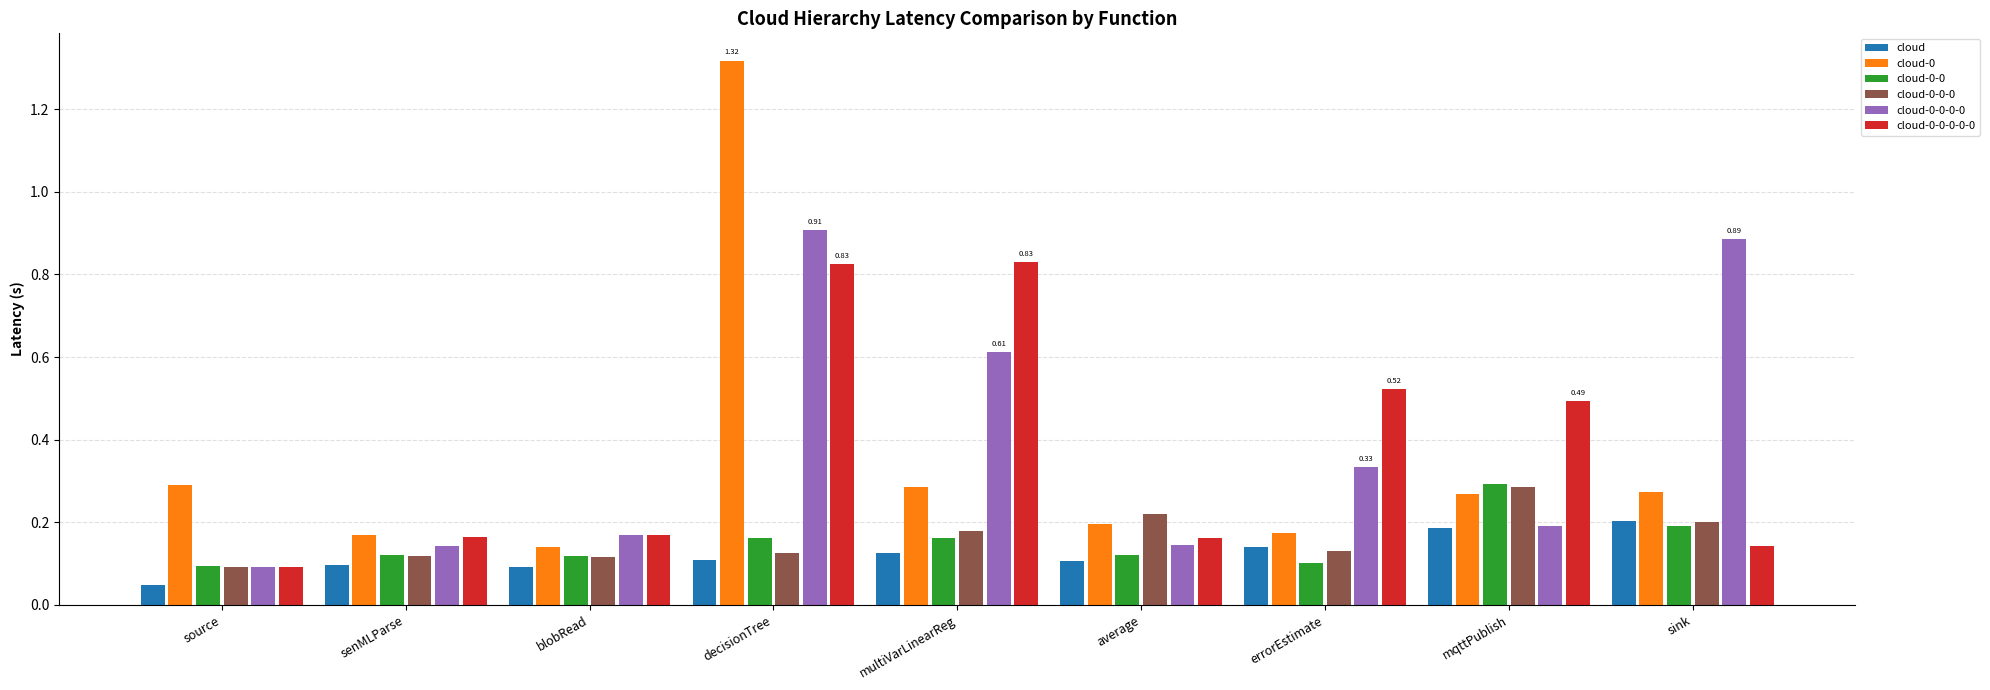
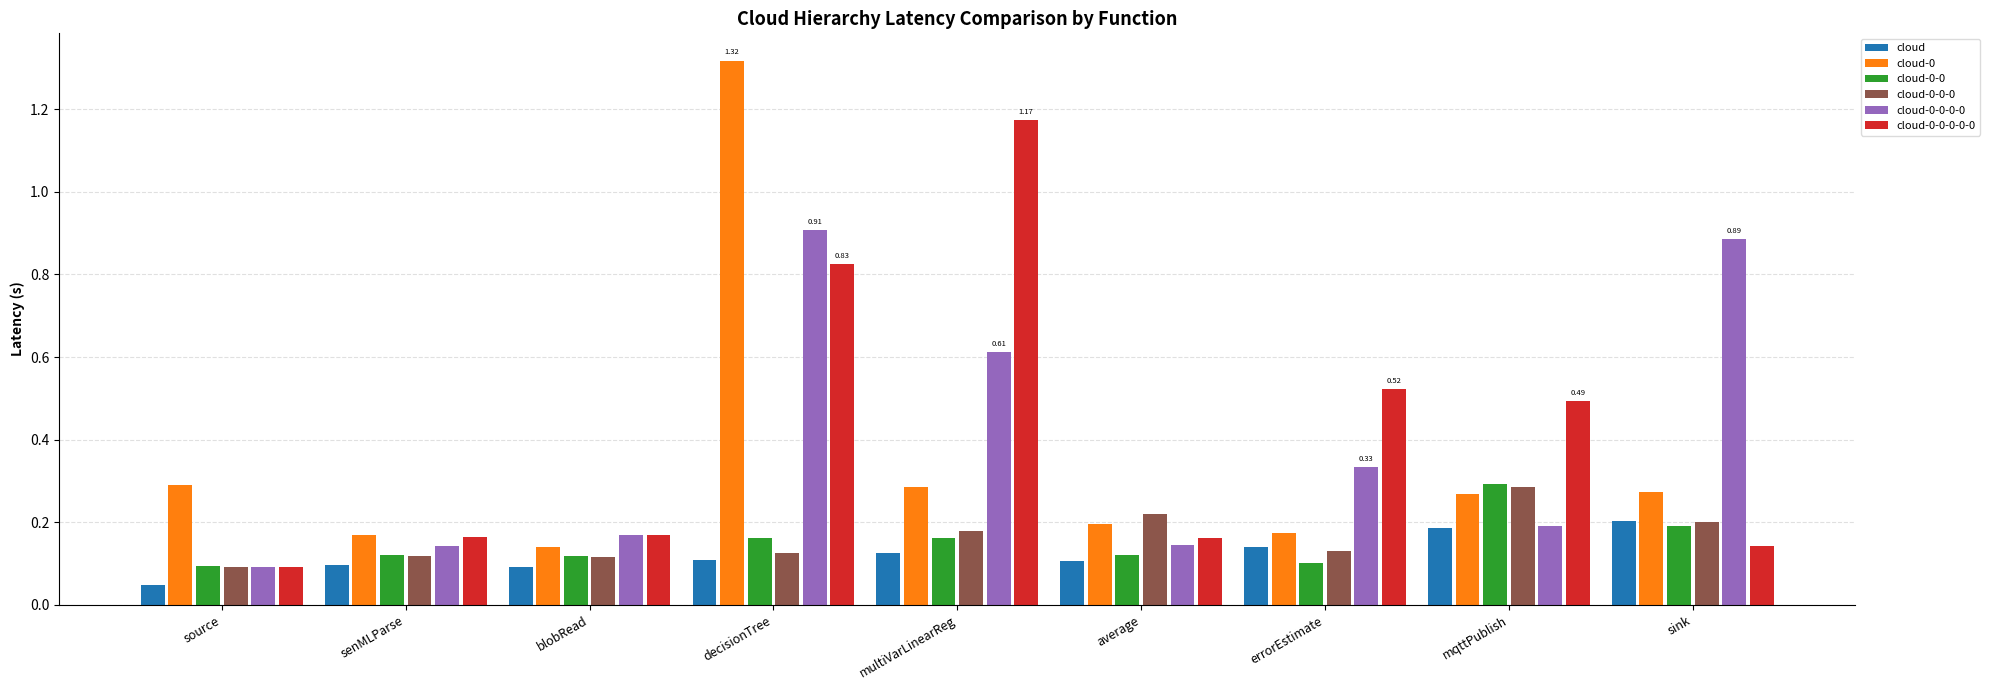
  {
    "cloud": {
      "source": 0.05,
      "senMLParse": 0.10,
      "blobRead": 0.09,
      "decisionTree": 0.11,
      "multiVarLinearReg": 0.13,
      "average": 0.11,
      "errorEstimate": 0.14,
      "mqttPublish": 0.19,
      "sink": 0.20
    },
    "cloud-0": {
      "decisionTree": 1.32
    },
    "cloud-0-0": {
      "source": 0.09,
      "senMLParse": 0.12,
      "blobRead": 0.12,
      "decisionTree": 0.16,
      "multiVarLinearReg": 0.16,
      "average": 0.12,
      "errorEstimate": 0.10,
      "mqttPublish": 0.29,
      "sink": 0.19
    },
    "cloud-0-0-0": {
      "source": 0.09,
      "senMLParse": 0.12,
      "blobRead": 0.12,
      "decisionTree": 0.13,
      "multiVarLinearReg": 0.18,
      "average": 0.22,
      "errorEstimate": 0.13,
      "mqttPublish": 0.28,
      "sink": 0.20
    },
    "cloud-0-0-0-0": {
      "decisionTree": 0.91,
      "multiVarLinearReg": 0.61,
      "errorEstimate": 0.33,
      "sink": 0.89
    },
    "cloud-0-0-0-0-0": {
      "decisionTree": 0.83,
-     "multiVarLinearReg": 0.83,
+     "multiVarLinearReg": 1.17,
      "errorEstimate": 0.52,
      "mqttPublish": 0.49
    }
  }
